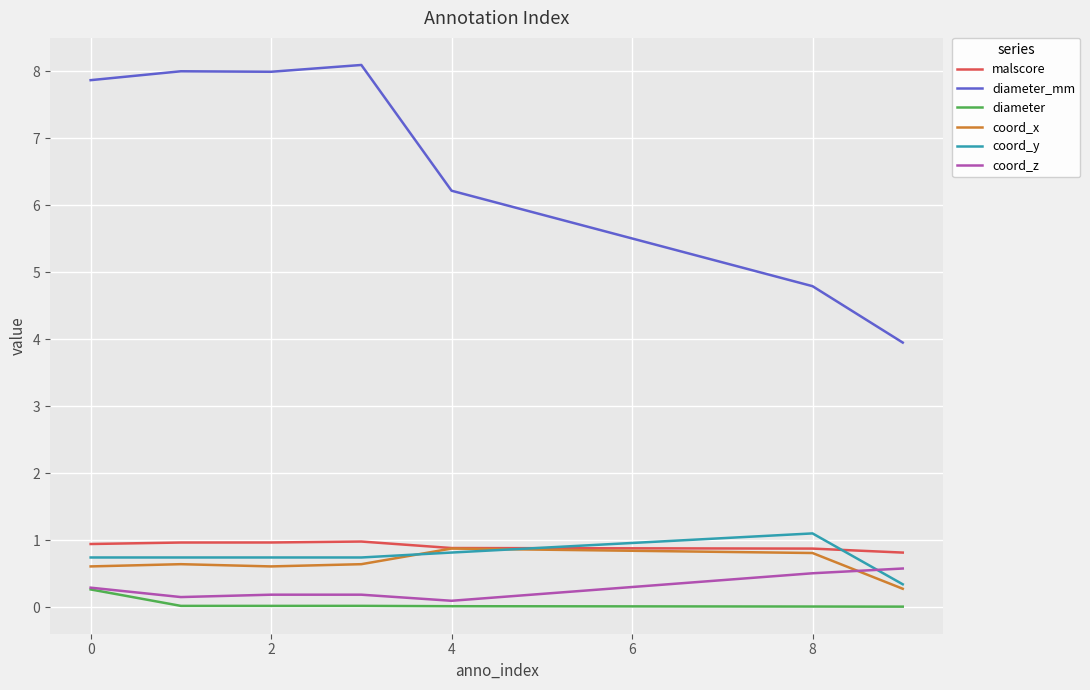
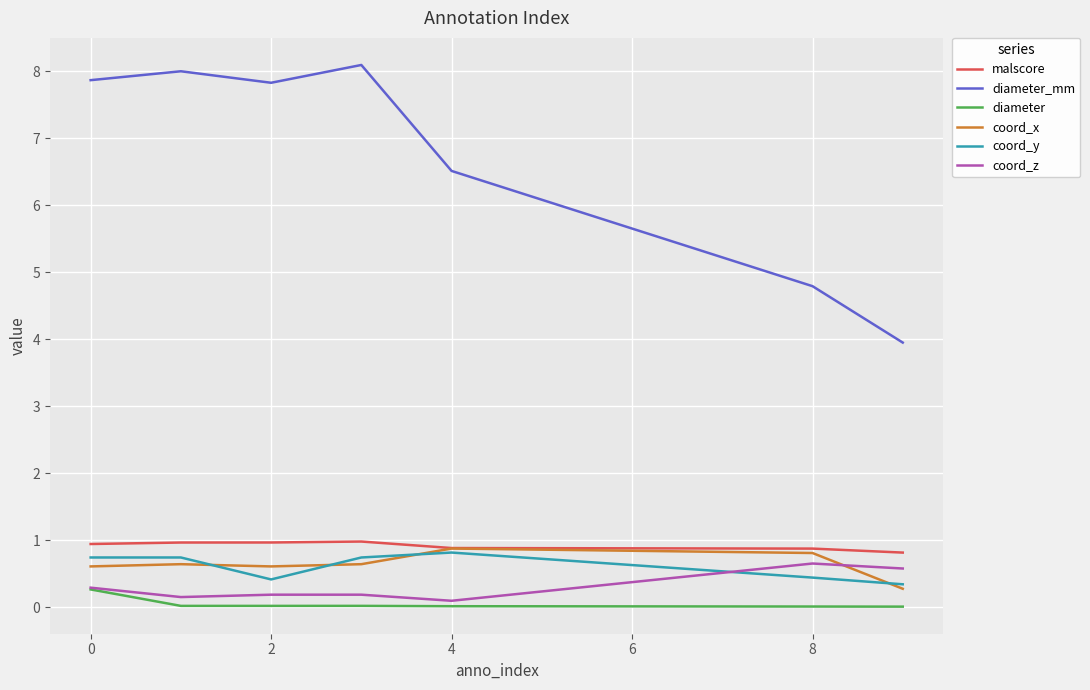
  {
    "diameter_mm": {
      "0": 7.9,
-     "2": 8.0,
-     "4": 6.2,
+     "2": 7.8,
+     "4": 6.5,
      "8": 4.8
    },
    "diameter": {
      "2": 0.0,
      "4": 0.0,
      "8": 0.0
    },
    "coord_y": {
      "0": 0.7,
-     "2": 0.7,
+     "2": 0.4,
      "4": 0.8,
-     "8": 1.1
+     "8": 0.4
    },
    "coord_z": {
      "2": 0.2,
      "4": 0.1,
-     "8": 0.5
+     "8": 0.7
    }
  }
